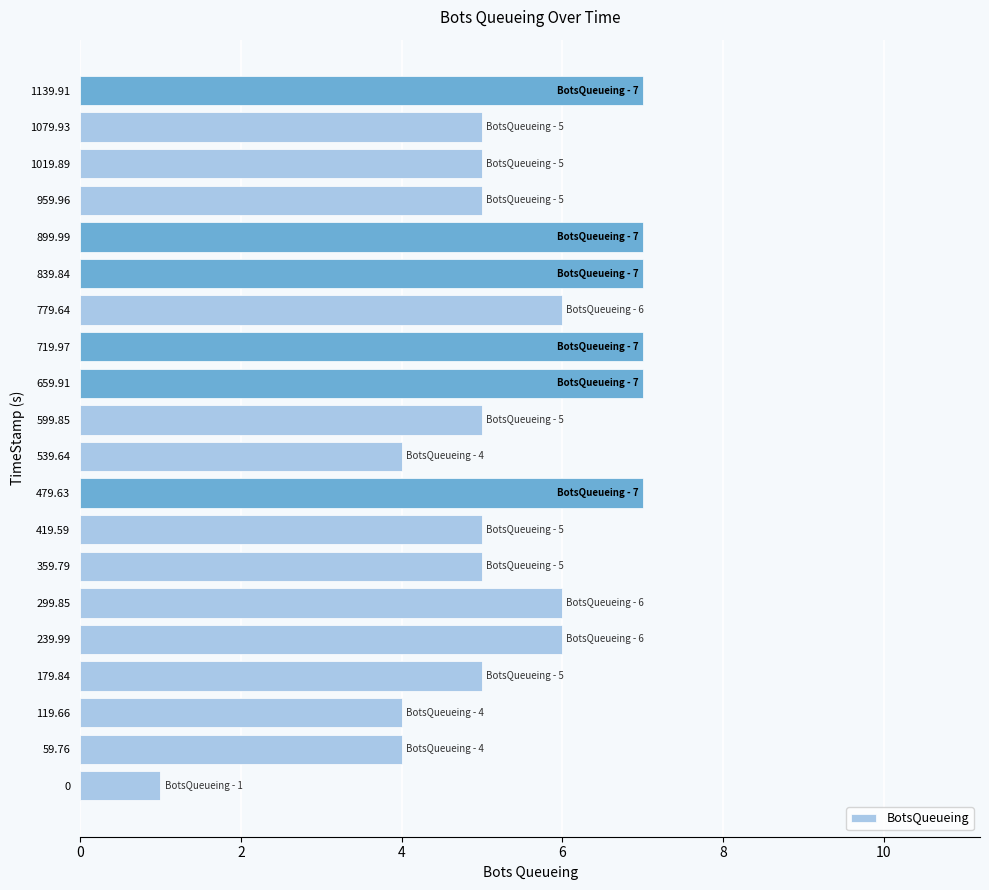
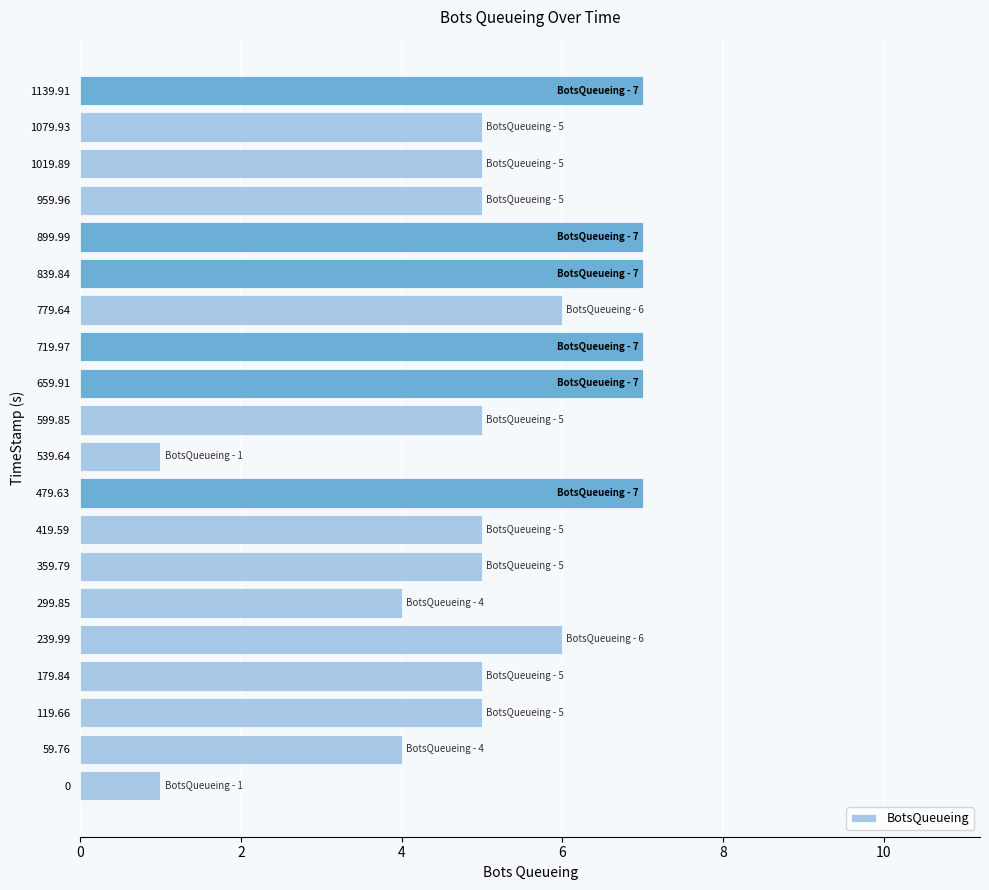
  {
    "1139.91": 7,
    "1079.93": 5,
    "1019.89": 5,
    "959.96": 5,
    "899.99": 7,
    "839.84": 7,
    "779.64": 6,
    "719.97": 7,
    "659.91": 7,
    "599.85": 5,
-   "539.64": 4,
+   "539.64": 1,
    "479.63": 7,
    "419.59": 5,
    "359.79": 5,
-   "299.85": 6,
+   "299.85": 4,
    "239.99": 6,
    "179.84": 5,
-   "119.66": 4,
+   "119.66": 5,
    "59.76": 4,
    "0": 1
  }
